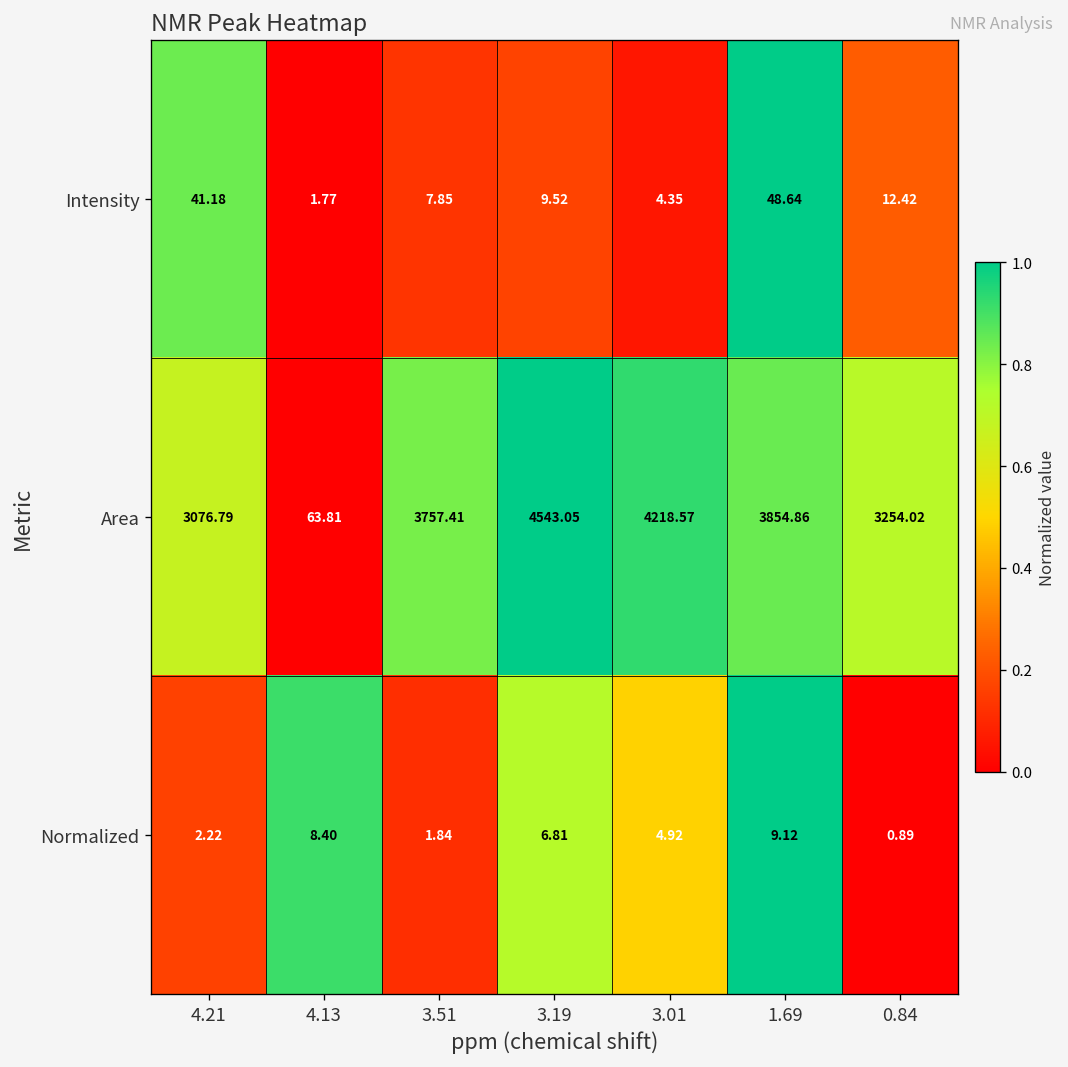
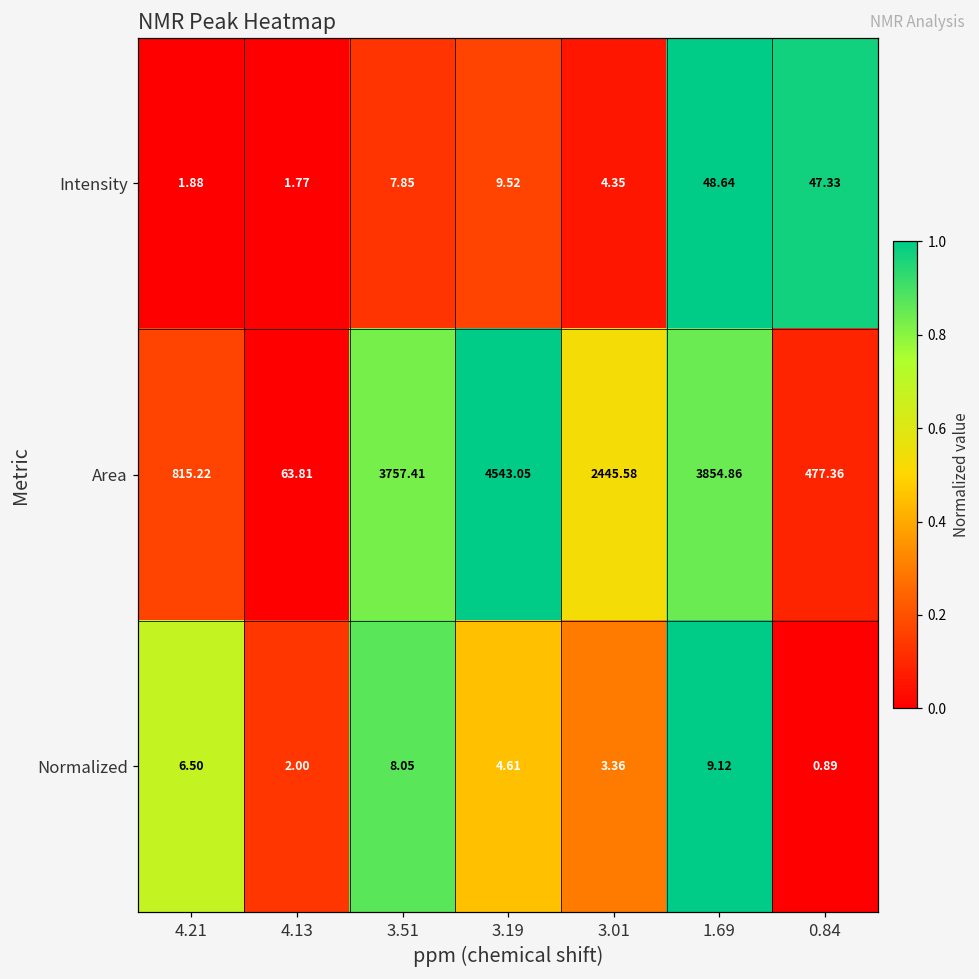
  {
    "Intensity": {
-     "4.21": 41.18,
+     "4.21": 1.88,
      "4.13": 1.77,
      "3.51": 7.85,
      "3.19": 9.52,
      "3.01": 4.35,
      "1.69": 48.64,
-     "0.84": 12.42
+     "0.84": 47.33
    },
    "Area": {
-     "4.21": 3076.79,
+     "4.21": 815.22,
      "4.13": 63.81,
      "3.51": 3757.41,
      "3.19": 4543.05,
-     "3.01": 4218.57,
+     "3.01": 2445.58,
      "1.69": 3854.86,
-     "0.84": 3254.02
+     "0.84": 477.36
    },
    "Normalized": {
-     "4.21": 2.22,
-     "4.13": 8.40,
-     "3.51": 1.84,
-     "3.19": 6.81,
-     "3.01": 4.92,
+     "4.21": 6.50,
+     "4.13": 2.00,
+     "3.51": 8.05,
+     "3.19": 4.61,
+     "3.01": 3.36,
      "1.69": 9.12,
      "0.84": 0.89
    }
  }
